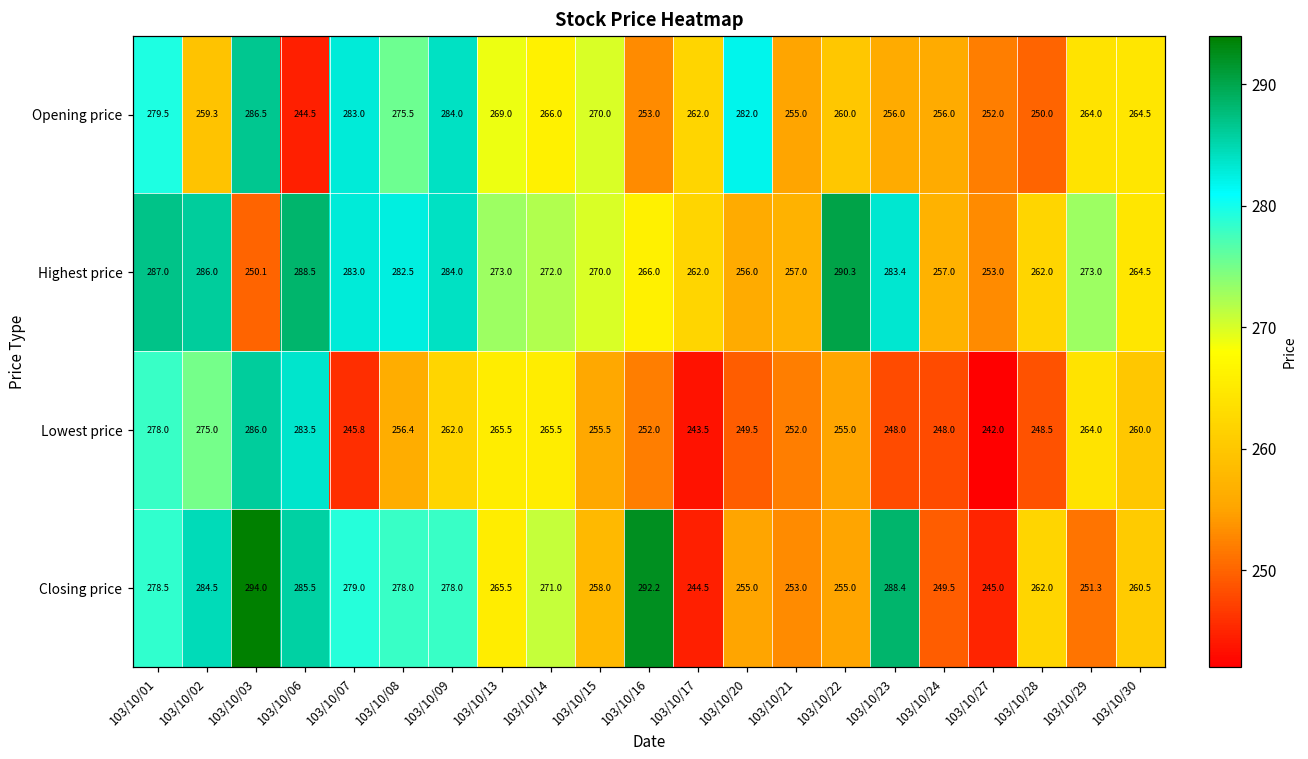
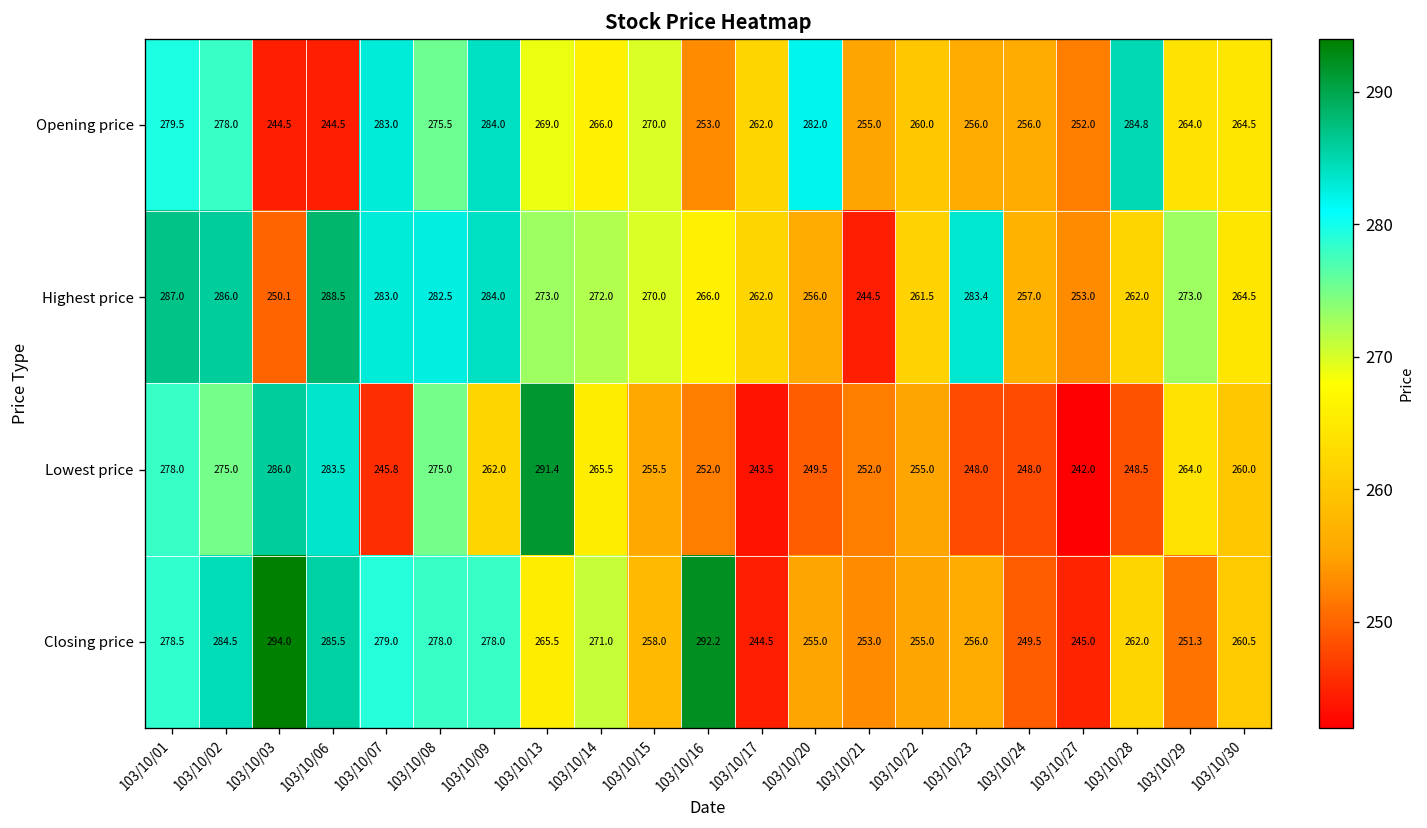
  {
    "Opening price": {
      "103/10/01": 279.5,
-     "103/10/02": 259.3,
-     "103/10/03": 286.5,
+     "103/10/02": 278.0,
+     "103/10/03": 244.5,
      "103/10/06": 244.5,
      "103/10/07": 283.0,
      "103/10/08": 275.5,
      "103/10/09": 284.0,
      "103/10/13": 269.0,
      "103/10/14": 266.0,
      "103/10/15": 270.0,
      "103/10/16": 253.0,
      "103/10/17": 262.0,
      "103/10/20": 282.0,
      "103/10/21": 255.0,
      "103/10/22": 260.0,
      "103/10/23": 256.0,
      "103/10/24": 256.0,
      "103/10/27": 252.0,
-     "103/10/28": 250.0,
+     "103/10/28": 284.8,
      "103/10/29": 264.0,
      "103/10/30": 264.5
    },
    "Highest price": {
      "103/10/01": 287.0,
      "103/10/02": 286.0,
      "103/10/03": 250.1,
      "103/10/06": 288.5,
      "103/10/07": 283.0,
      "103/10/08": 282.5,
      "103/10/09": 284.0,
      "103/10/13": 273.0,
      "103/10/14": 272.0,
      "103/10/15": 270.0,
      "103/10/16": 266.0,
      "103/10/17": 262.0,
      "103/10/20": 256.0,
-     "103/10/21": 257.0,
-     "103/10/22": 290.3,
+     "103/10/21": 244.5,
+     "103/10/22": 261.5,
      "103/10/23": 283.4,
      "103/10/24": 257.0,
      "103/10/27": 253.0,
      "103/10/28": 262.0,
      "103/10/29": 273.0,
      "103/10/30": 264.5
    },
    "Lowest price": {
      "103/10/01": 278.0,
      "103/10/02": 275.0,
      "103/10/03": 286.0,
      "103/10/06": 283.5,
      "103/10/07": 245.8,
-     "103/10/08": 256.4,
+     "103/10/08": 275.0,
      "103/10/09": 262.0,
-     "103/10/13": 265.5,
+     "103/10/13": 291.4,
      "103/10/14": 265.5,
      "103/10/15": 255.5,
      "103/10/16": 252.0,
      "103/10/17": 243.5,
      "103/10/20": 249.5,
      "103/10/21": 252.0,
      "103/10/22": 255.0,
      "103/10/23": 248.0,
      "103/10/24": 248.0,
      "103/10/27": 242.0,
      "103/10/28": 248.5,
      "103/10/29": 264.0,
      "103/10/30": 260.0
    },
    "Closing price": {
      "103/10/01": 278.5,
      "103/10/02": 284.5,
      "103/10/03": 294.0,
      "103/10/06": 285.5,
      "103/10/07": 279.0,
      "103/10/08": 278.0,
      "103/10/09": 278.0,
      "103/10/13": 265.5,
      "103/10/14": 271.0,
      "103/10/15": 258.0,
      "103/10/16": 292.2,
      "103/10/17": 244.5,
      "103/10/20": 255.0,
      "103/10/21": 253.0,
      "103/10/22": 255.0,
-     "103/10/23": 288.4,
+     "103/10/23": 256.0,
      "103/10/24": 249.5,
      "103/10/27": 245.0,
      "103/10/28": 262.0,
      "103/10/29": 251.3,
      "103/10/30": 260.5
    }
  }
